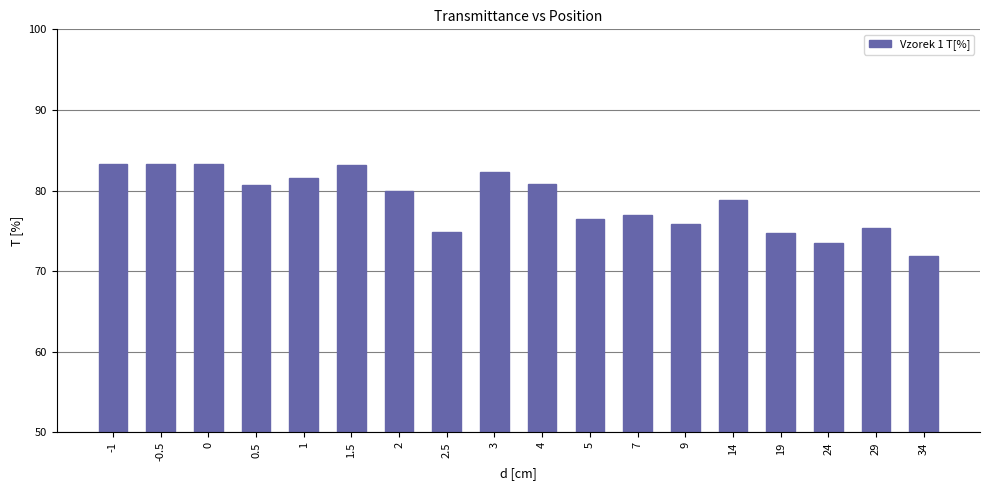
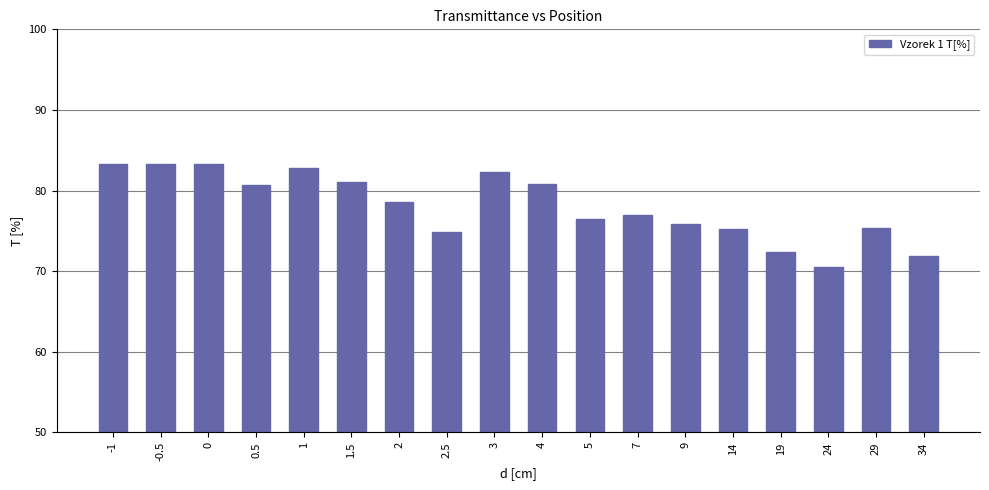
  {
    "-1": 83,
    "-0.5": 83,
    "0": 83,
    "0.5": 81,
-   "1": 82,
-   "1.5": 83,
-   "2": 80,
+   "1": 83,
+   "1.5": 81,
+   "2": 79,
    "2.5": 75,
    "3": 82,
    "4": 81,
    "5": 76,
    "7": 77,
    "9": 76,
-   "14": 79,
-   "19": 75,
-   "24": 74,
+   "14": 75,
+   "19": 72,
+   "24": 71,
    "29": 75,
    "34": 72
  }
